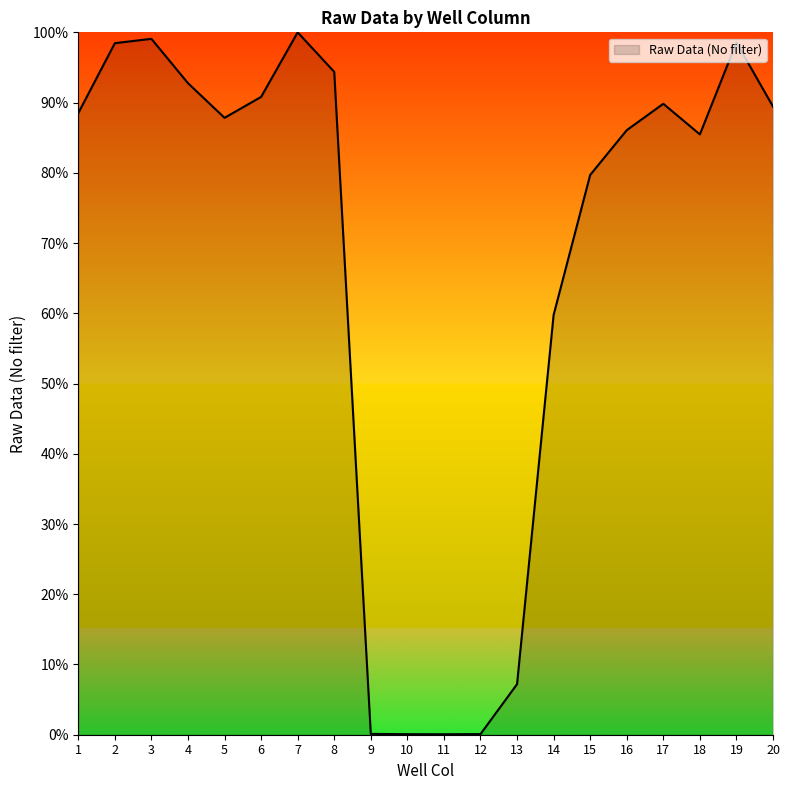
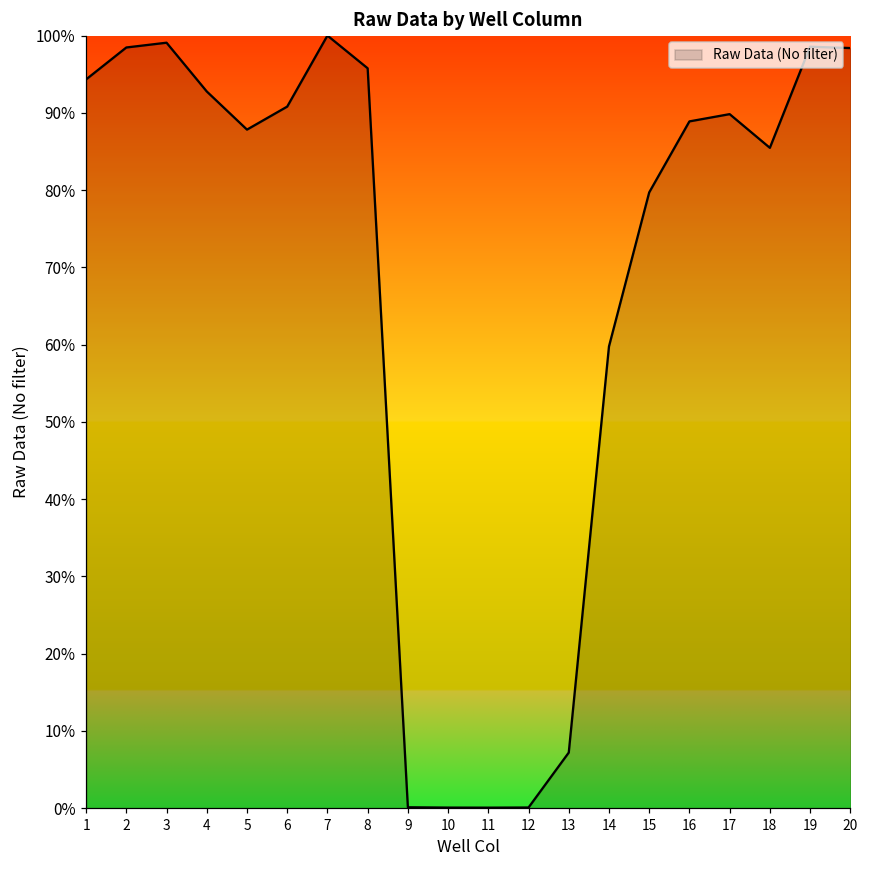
  {
-   "1": "88%",
+   "1": "94%",
    "2": "98%",
    "3": "99%",
    "4": "93%",
    "5": "88%",
    "6": "91%",
    "7": "100%",
-   "8": "94%",
+   "8": "96%",
    "9": "0%",
    "10": "0%",
    "11": "0%",
    "12": "0%",
    "13": "7%",
    "14": "60%",
    "15": "80%",
-   "16": "86%",
+   "16": "89%",
    "17": "90%",
    "18": "85%",
-   "20": "89%"
+   "20": "98%"
  }
